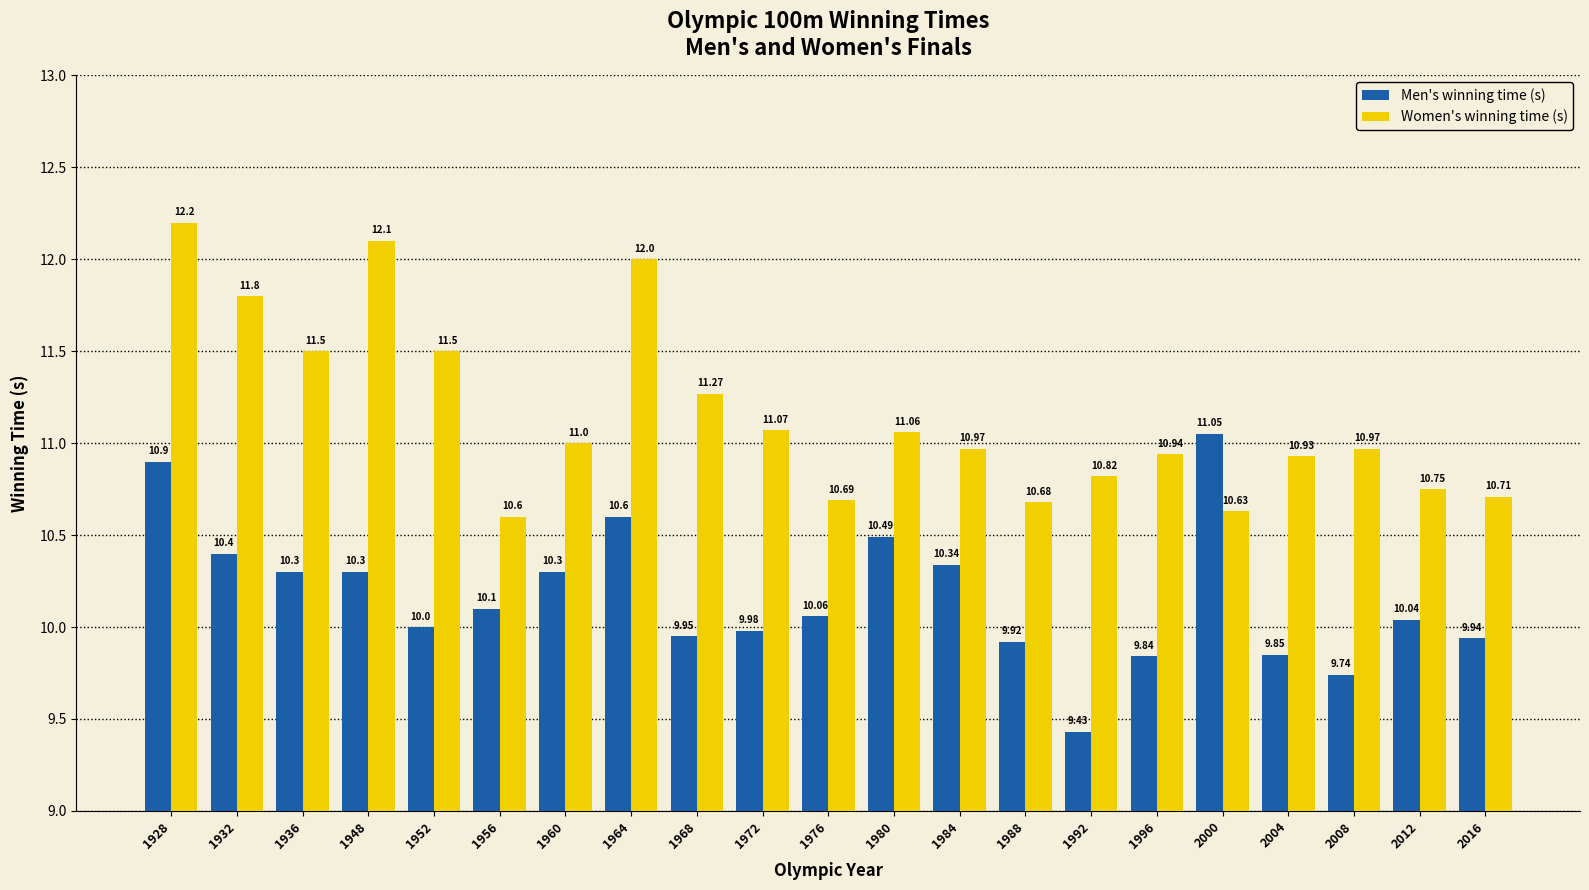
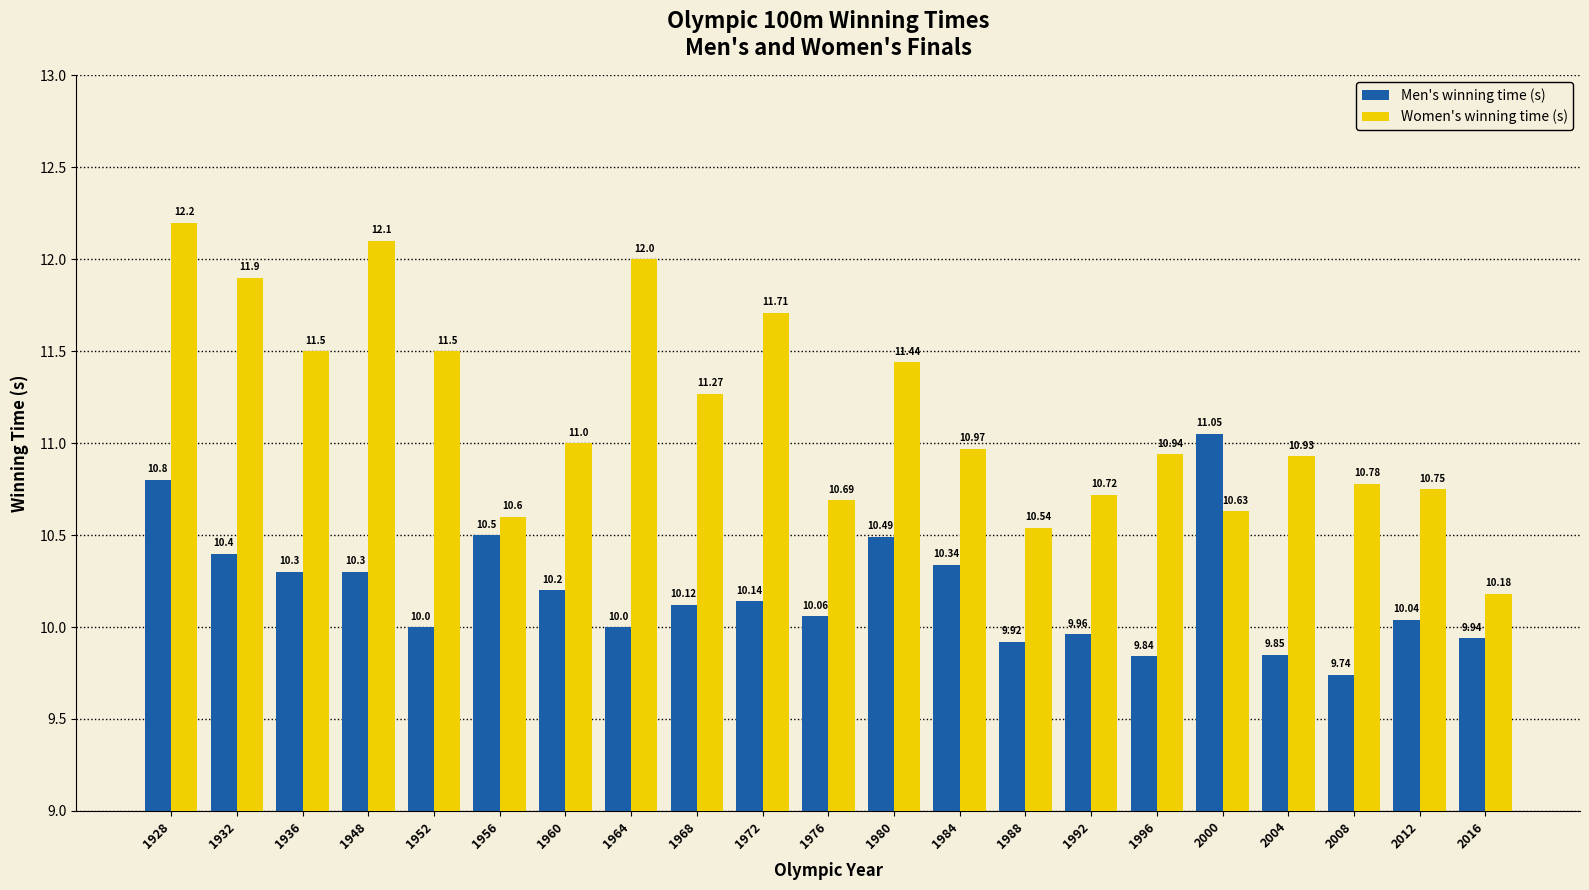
  {
    "Men's winning time (s)": {
-     "1928": 10.9,
+     "1928": 10.8,
      "1932": 10.4,
      "1936": 10.3,
      "1948": 10.3,
      "1952": 10.0,
-     "1956": 10.1,
-     "1960": 10.3,
-     "1964": 10.6,
-     "1968": 9.95,
-     "1972": 9.98,
+     "1956": 10.5,
+     "1960": 10.2,
+     "1964": 10.0,
+     "1968": 10.12,
+     "1972": 10.14,
      "1976": 10.06,
      "1980": 10.49,
      "1984": 10.34,
      "1988": 9.92,
-     "1992": 9.43,
+     "1992": 9.96,
      "1996": 9.84,
      "2000": 11.05,
      "2004": 9.85,
      "2008": 9.74,
      "2012": 10.04,
      "2016": 9.94
    },
    "Women's winning time (s)": {
      "1928": 12.2,
-     "1932": 11.8,
+     "1932": 11.9,
      "1936": 11.5,
      "1948": 12.1,
      "1952": 11.5,
      "1956": 10.6,
      "1960": 11.0,
      "1964": 12.0,
      "1968": 11.27,
-     "1972": 11.07,
+     "1972": 11.71,
      "1976": 10.69,
-     "1980": 11.06,
+     "1980": 11.44,
      "1984": 10.97,
-     "1988": 10.68,
-     "1992": 10.82,
+     "1988": 10.54,
+     "1992": 10.72,
      "1996": 10.94,
      "2000": 10.63,
      "2004": 10.93,
-     "2008": 10.97,
+     "2008": 10.78,
      "2012": 10.75,
-     "2016": 10.71
+     "2016": 10.18
    }
  }
